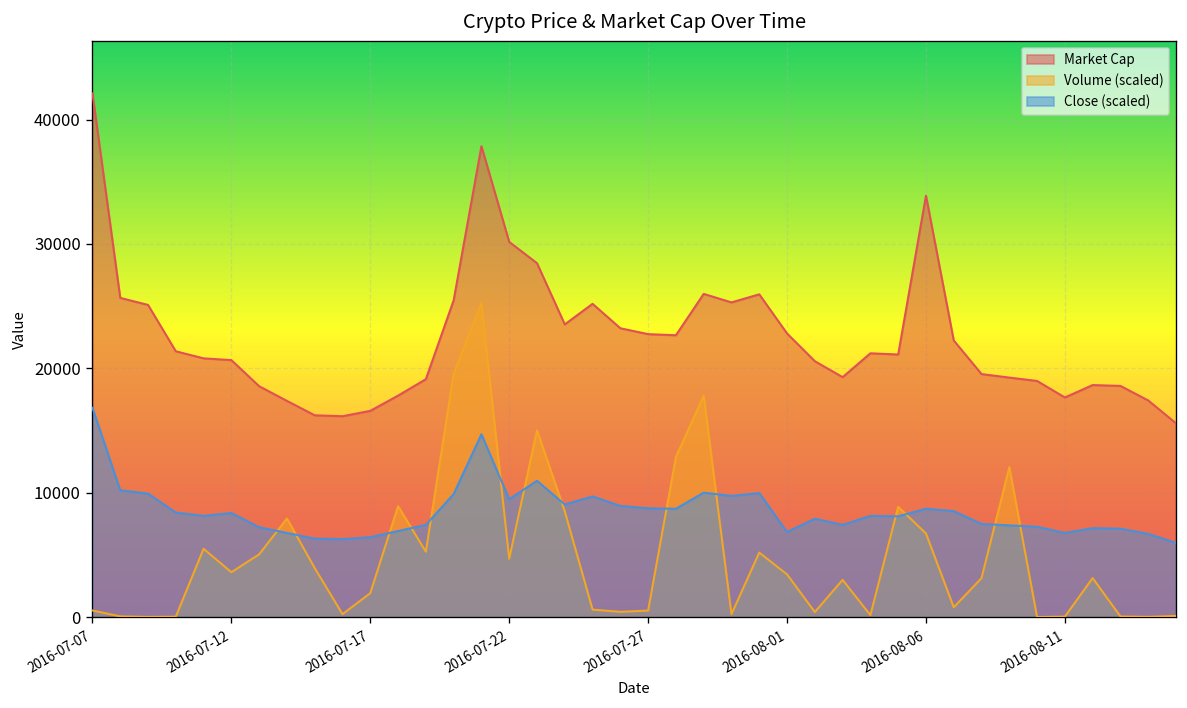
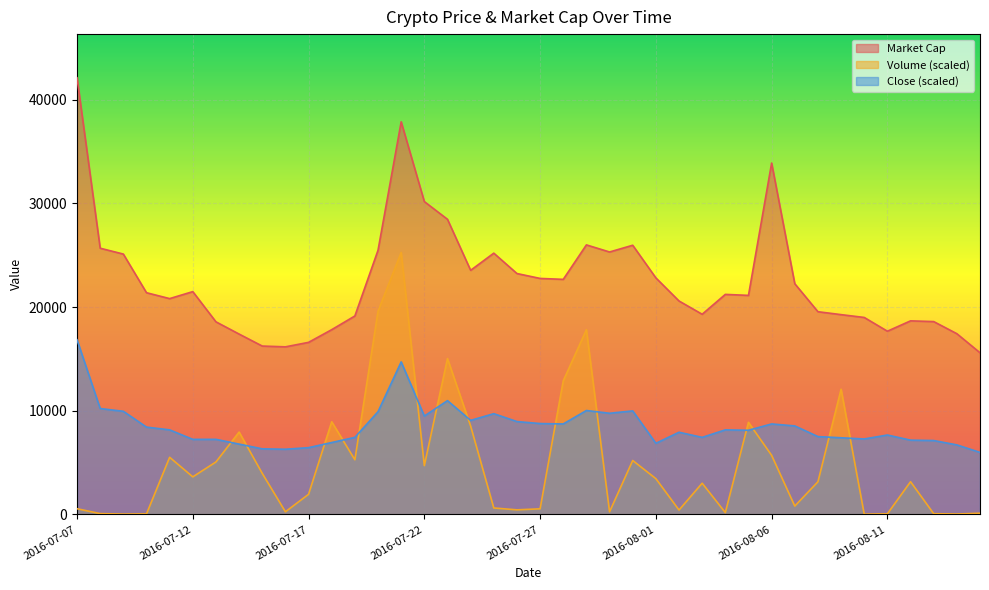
  {
    "Market Cap": {
      "2016-07-07": 42100,
-     "2016-07-12": 20700,
+     "2016-07-12": 21500,
      "2016-07-17": 16600,
      "2016-07-22": 30200,
      "2016-07-27": 22800,
      "2016-08-01": 22800,
      "2016-08-06": 33900,
      "2016-08-11": 17700
    },
    "Volume (scaled)": {
      "2016-07-07": 500,
      "2016-07-12": 3600,
      "2016-07-17": 1900,
      "2016-07-22": 4700,
      "2016-07-27": 500,
      "2016-08-01": 3500,
-     "2016-08-06": 6700,
+     "2016-08-06": 5700,
      "2016-08-11": 100
    },
    "Close (scaled)": {
      "2016-07-07": 16800,
-     "2016-07-12": 8400,
+     "2016-07-12": 7200,
      "2016-07-17": 6400,
      "2016-07-22": 9500,
      "2016-07-27": 8800,
      "2016-08-01": 6900,
      "2016-08-06": 8700,
-     "2016-08-11": 6800
+     "2016-08-11": 7700
    }
  }
